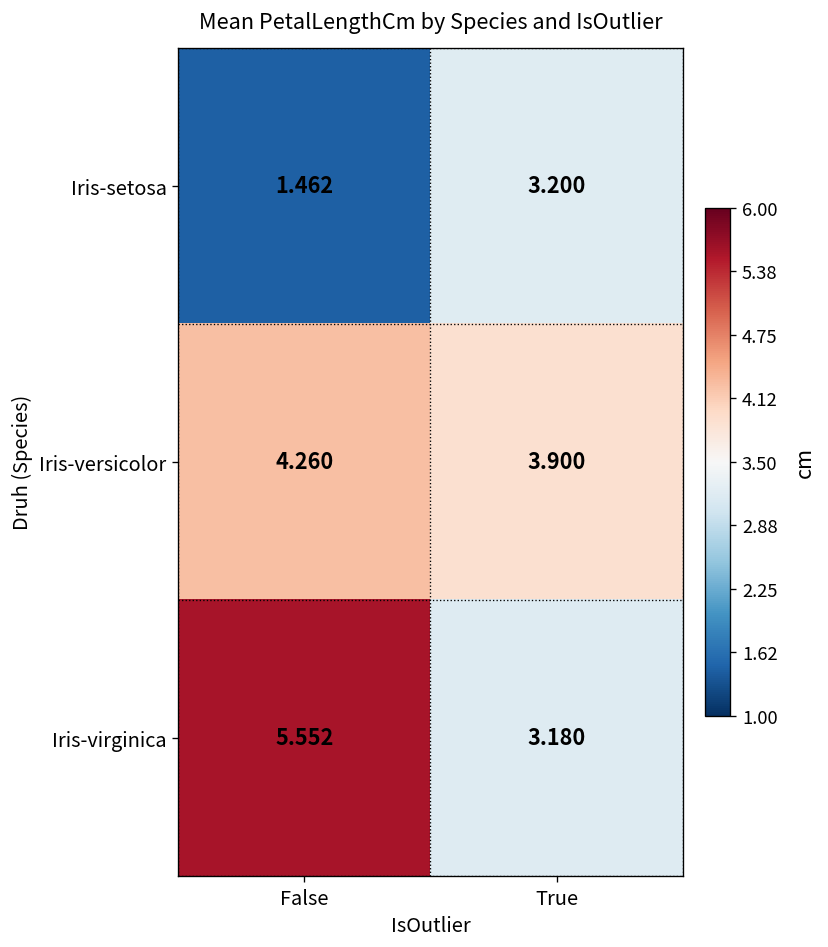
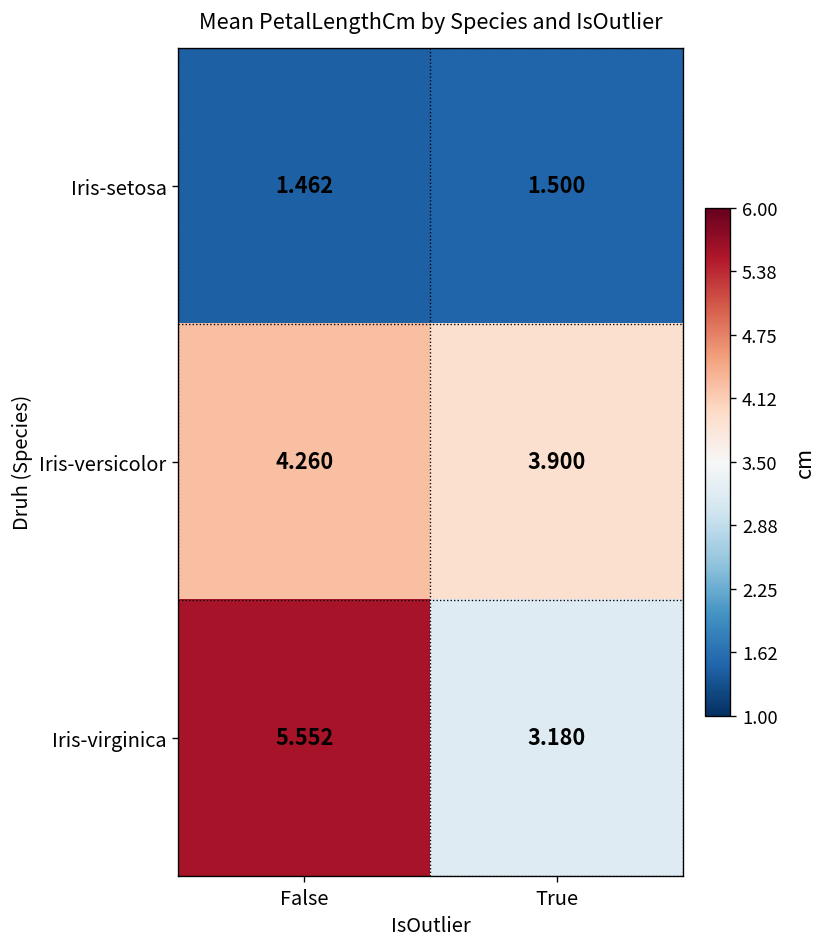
  {
    "Iris-setosa": {
      "False": 1.462,
-     "True": 3.200
+     "True": 1.500
    },
    "Iris-versicolor": {
      "False": 4.260,
      "True": 3.900
    },
    "Iris-virginica": {
      "False": 5.552,
      "True": 3.180
    }
  }
